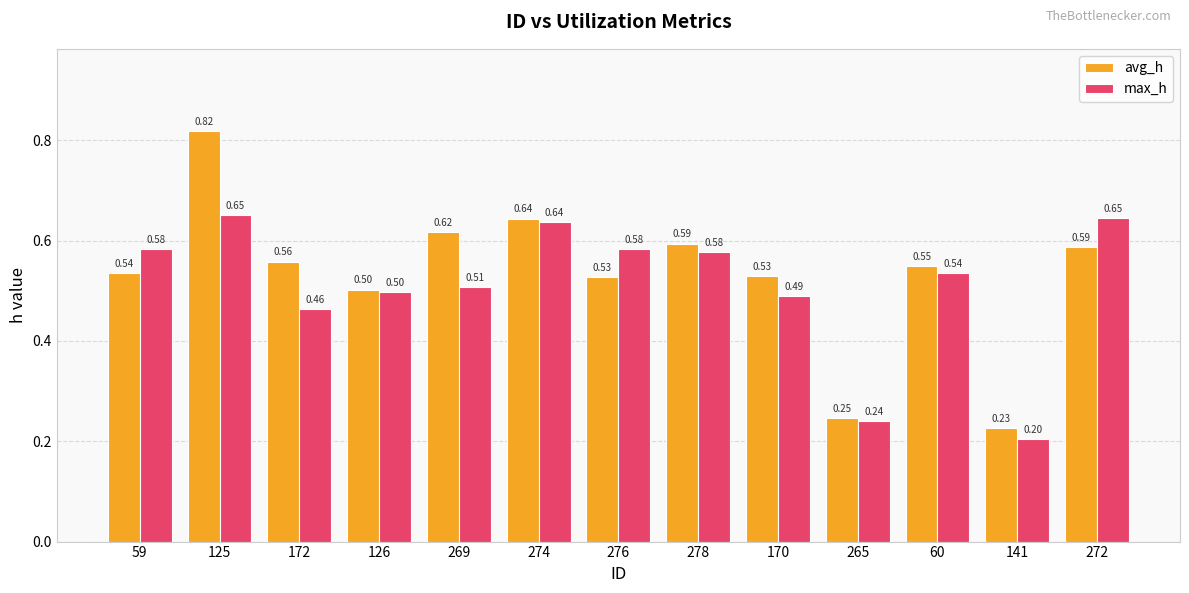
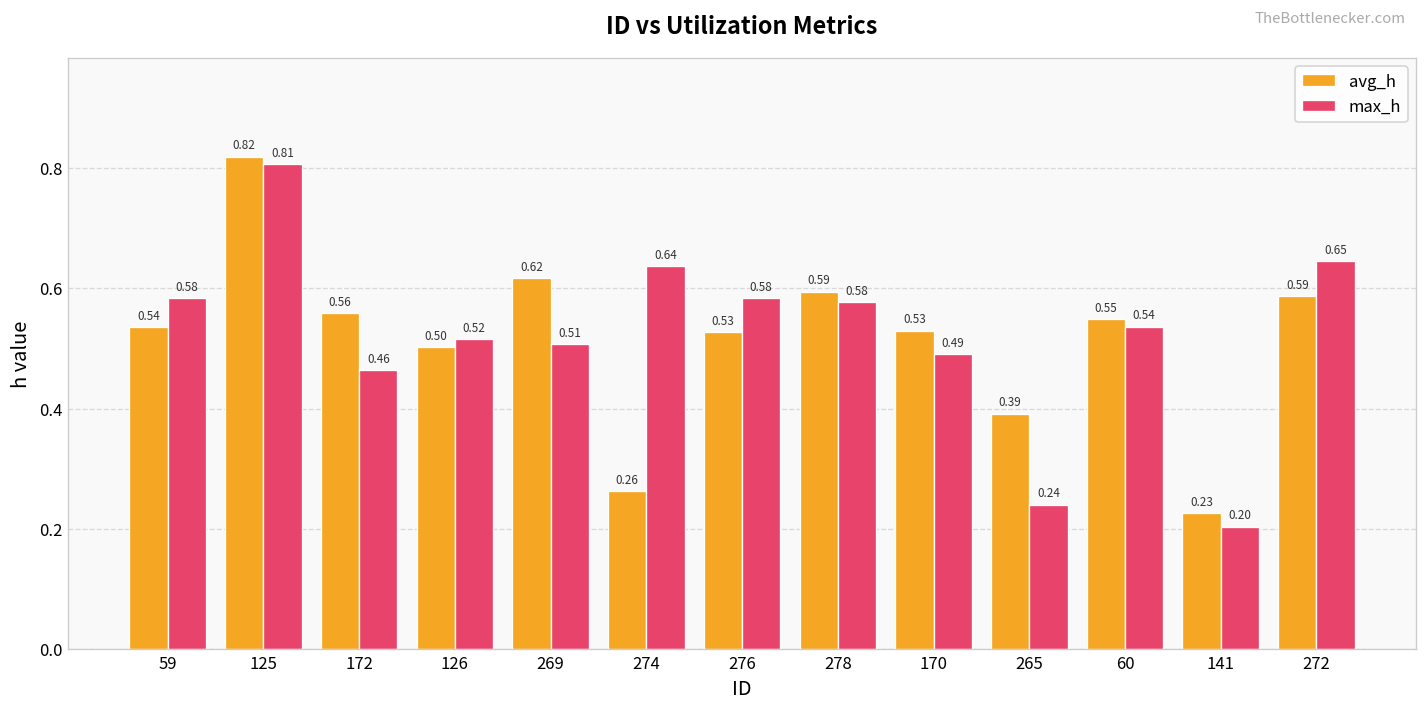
  {
    "avg_h": {
      "59": 0.54,
      "125": 0.82,
      "172": 0.56,
      "126": 0.50,
      "269": 0.62,
-     "274": 0.64,
+     "274": 0.26,
      "276": 0.53,
      "278": 0.59,
      "170": 0.53,
-     "265": 0.25,
+     "265": 0.39,
      "60": 0.55,
      "141": 0.23,
      "272": 0.59
    },
    "max_h": {
      "59": 0.58,
-     "125": 0.65,
+     "125": 0.81,
      "172": 0.46,
-     "126": 0.50,
+     "126": 0.52,
      "269": 0.51,
      "274": 0.64,
      "276": 0.58,
      "278": 0.58,
      "170": 0.49,
      "265": 0.24,
      "60": 0.54,
      "141": 0.20,
      "272": 0.65
    }
  }
